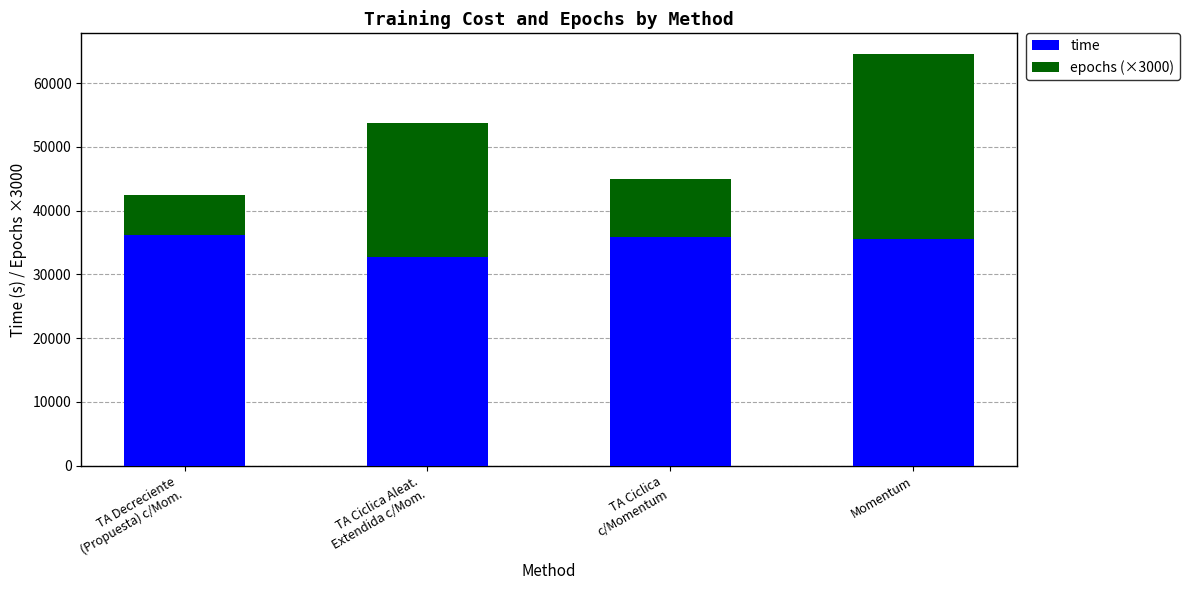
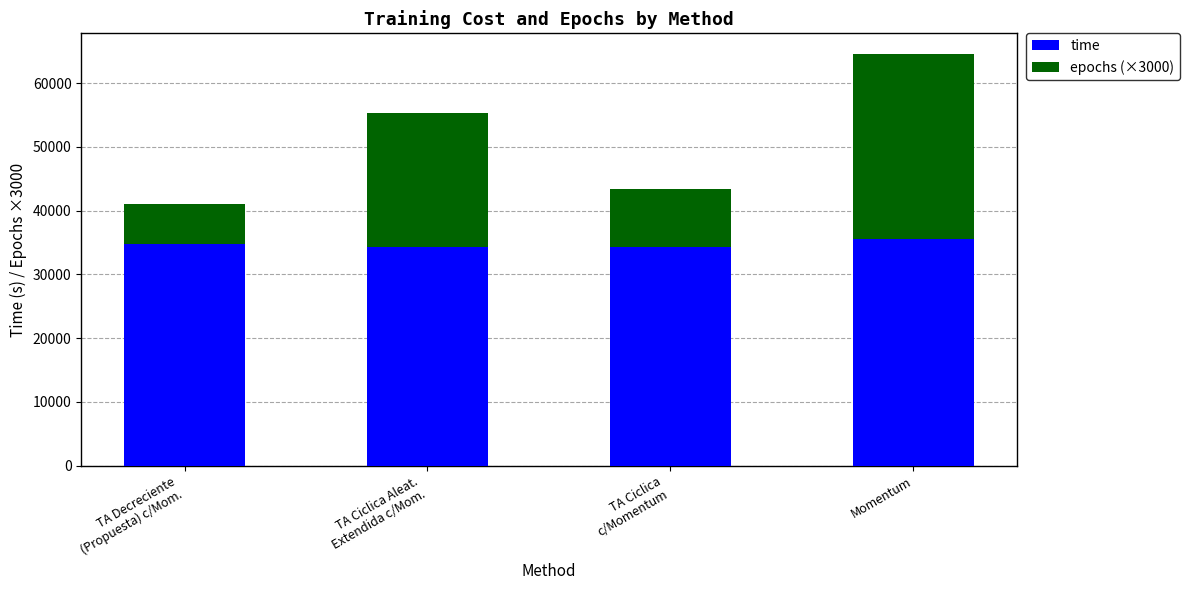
  {
    "time": {
-     "TA Decreciente (Propuesta) c/Mom.": 36000,
-     "TA Ciclica Aleat. Extendida c/Mom.": 33000,
-     "TA Ciclica c/Momentum": 36000,
+     "TA Decreciente (Propuesta) c/Mom.": 35000,
+     "TA Ciclica Aleat. Extendida c/Mom.": 34000,
+     "TA Ciclica c/Momentum": 34000,
      "Momentum": 36000
    },
    "epochs (×3000)": {
      "TA Decreciente (Propuesta) c/Mom.": 6000,
      "TA Ciclica Aleat. Extendida c/Mom.": 21000,
      "TA Ciclica c/Momentum": 9000,
      "Momentum": 29000
    }
  }
